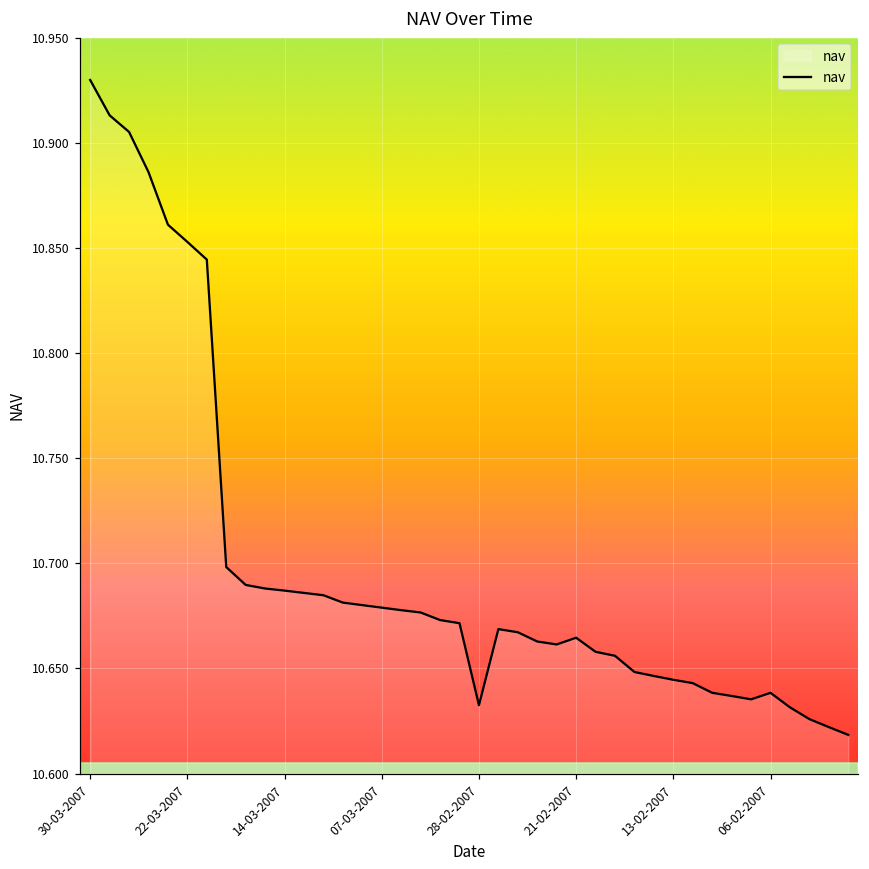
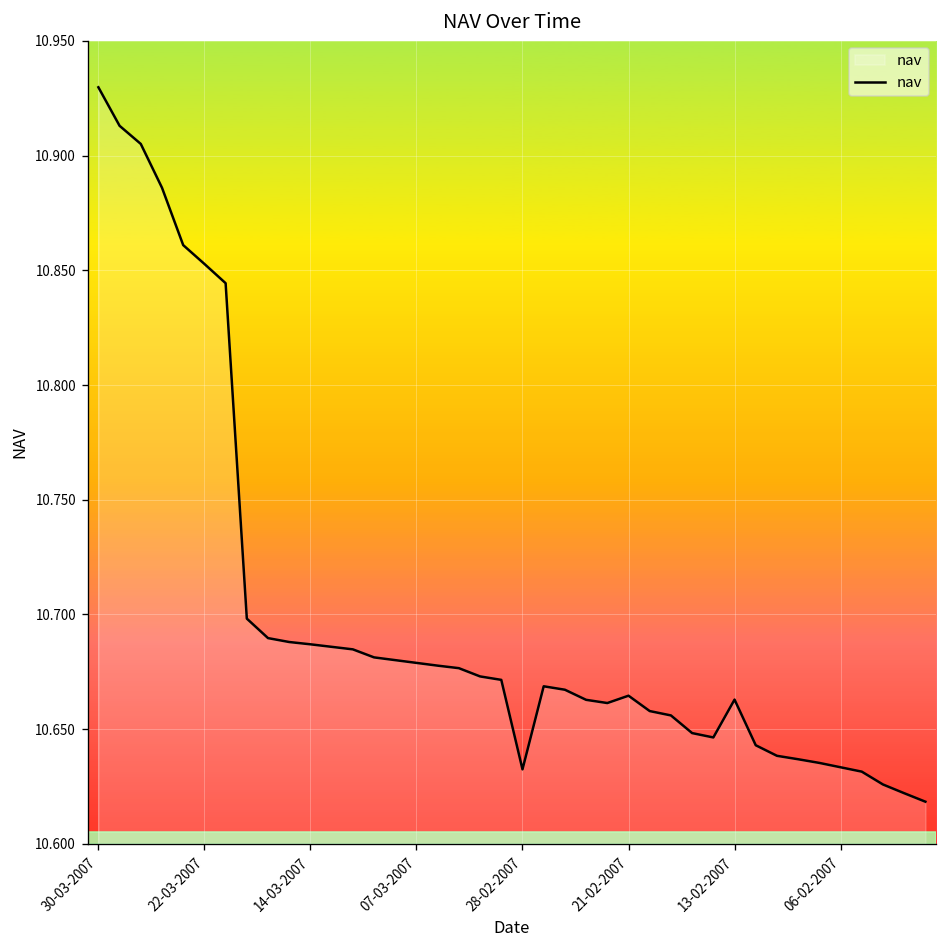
  {
    "30-03-2007": 10.930,
    "22-03-2007": 10.853,
    "14-03-2007": 10.687,
    "07-03-2007": 10.679,
    "28-02-2007": 10.633,
    "21-02-2007": 10.665,
-   "13-02-2007": 10.645,
-   "06-02-2007": 10.638
+   "13-02-2007": 10.663,
+   "06-02-2007": 10.633
  }
